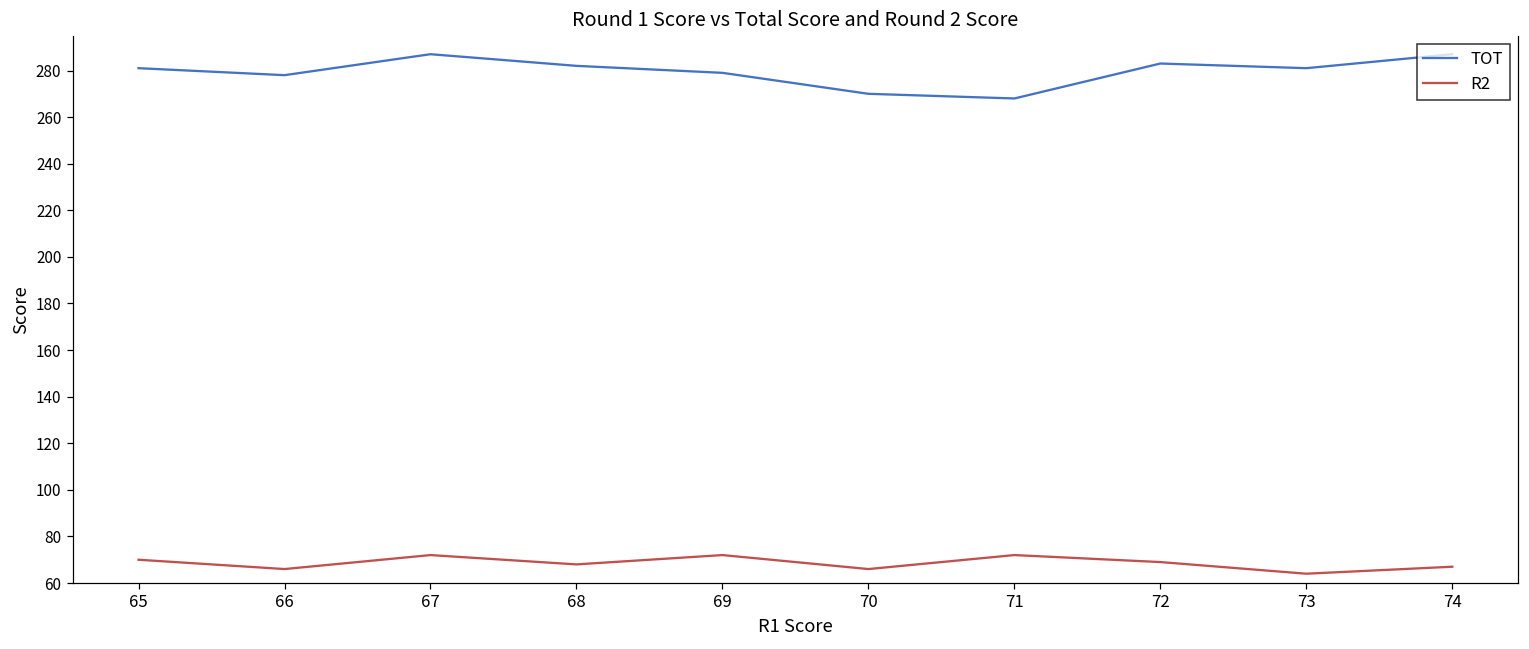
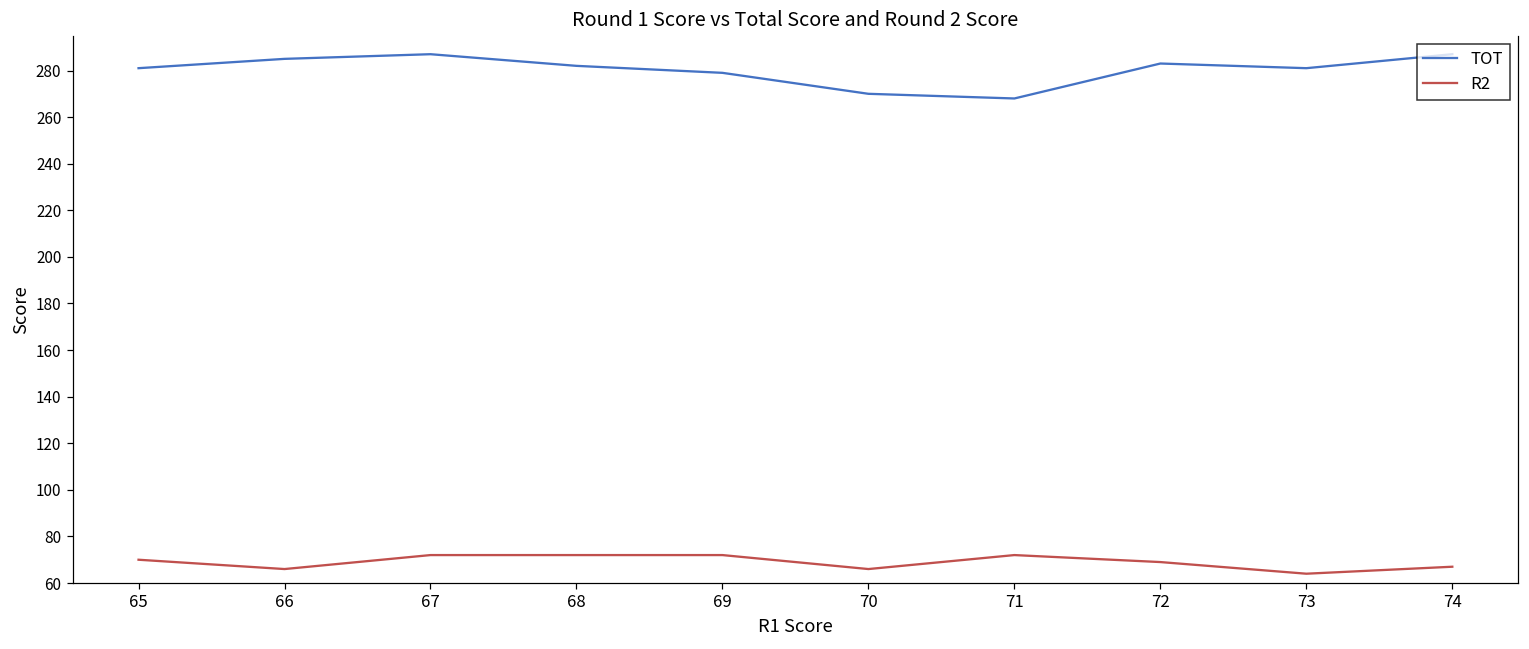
  {
    "TOT": {
      "65": 281,
-     "66": 278,
+     "66": 285,
      "67": 287,
      "68": 282,
      "69": 279,
      "70": 270,
      "71": 268,
      "72": 283,
      "73": 281
    },
    "R2": {
      "65": 70,
      "66": 66,
      "67": 72,
-     "68": 68,
+     "68": 72,
      "69": 72,
      "70": 66,
      "71": 72,
      "72": 69,
      "73": 64,
      "74": 67
    }
  }
